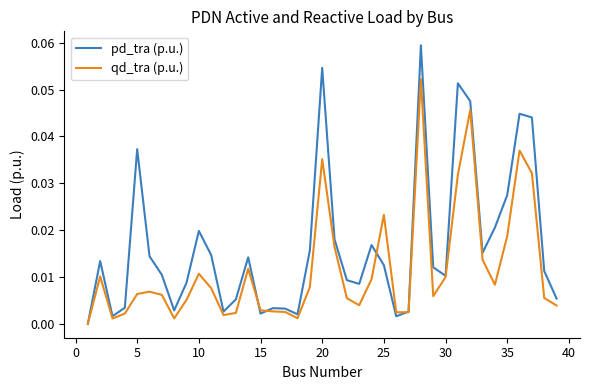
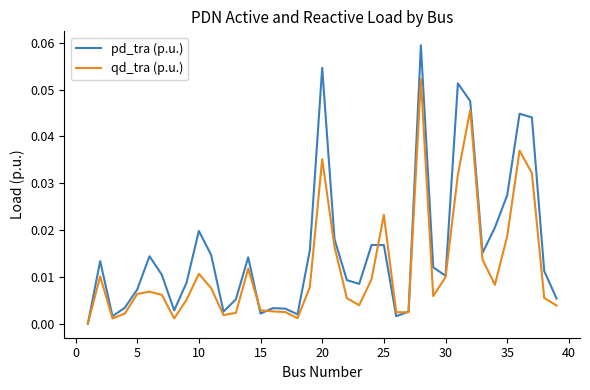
  {
    "pd_tra (p.u.)": {
-     "5": 0.037,
+     "5": 0.007,
      "10": 0.020,
      "15": 0.002,
      "20": 0.055,
-     "25": 0.013,
+     "25": 0.017,
      "35": 0.027
    },
    "qd_tra (p.u.)": {
      "5": 0.006,
      "10": 0.011,
      "15": 0.003,
      "20": 0.035,
      "25": 0.023,
      "35": 0.019
    }
  }
